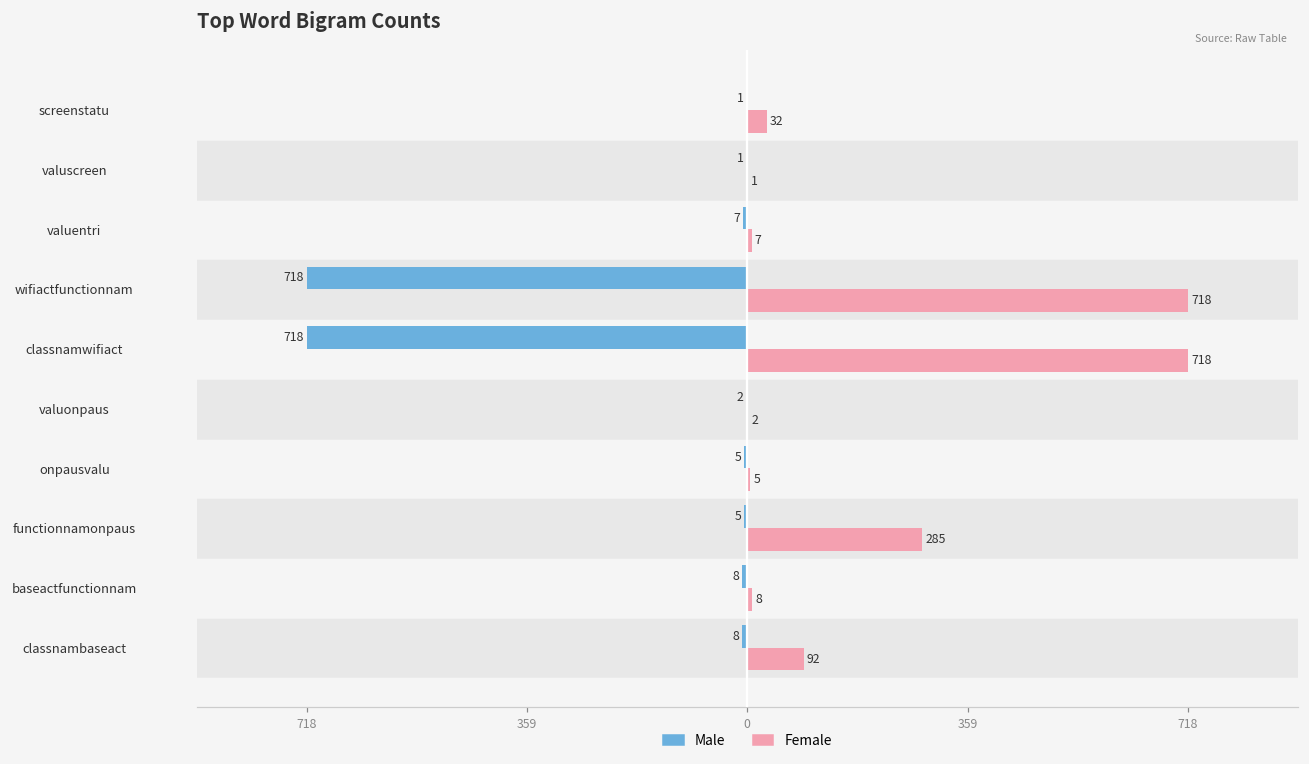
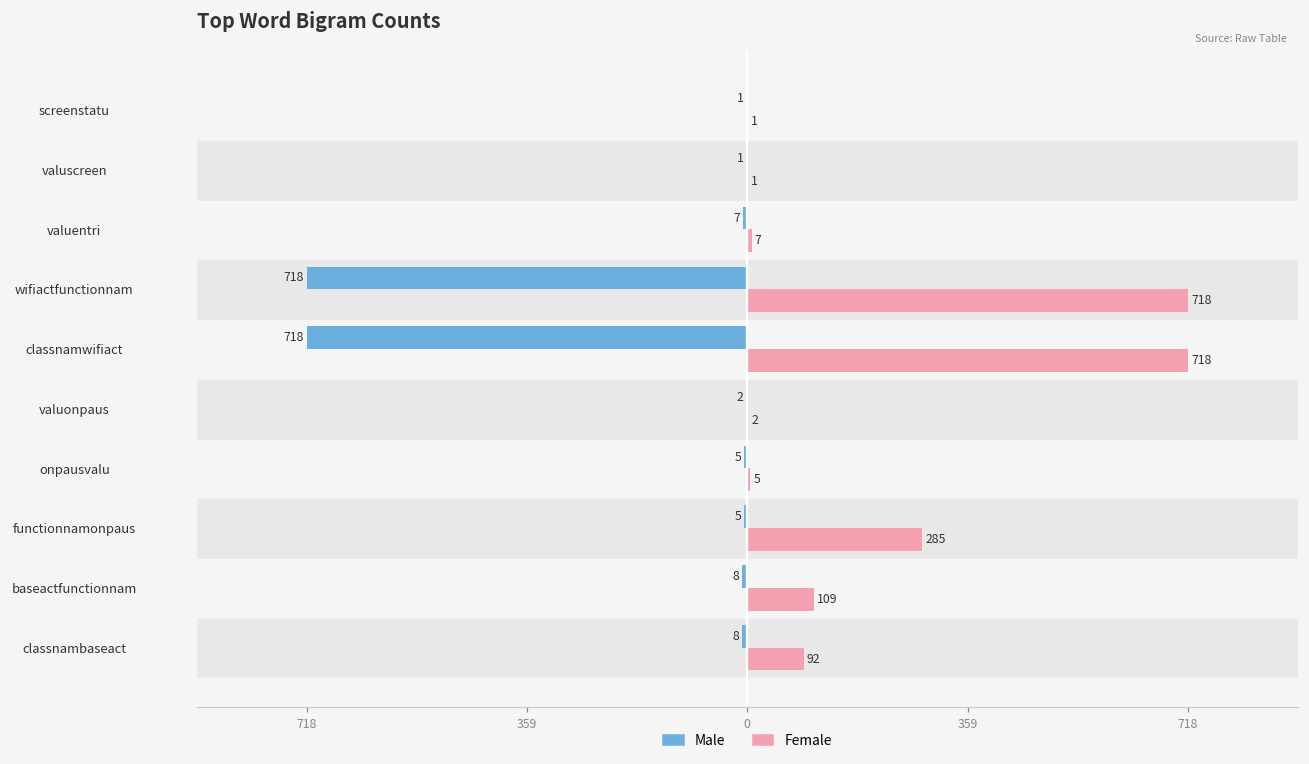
  {
    "Female": {
-     "screenstatu": 32,
+     "screenstatu": 1,
      "valuscreen": 1,
      "valuentri": 7,
      "wifiactfunctionnam": 718,
      "classnamwifiact": 718,
      "valuonpaus": 2,
      "onpausvalu": 5,
      "functionnamonpaus": 285,
-     "baseactfunctionnam": 8,
+     "baseactfunctionnam": 109,
      "classnambaseact": 92
    }
  }
